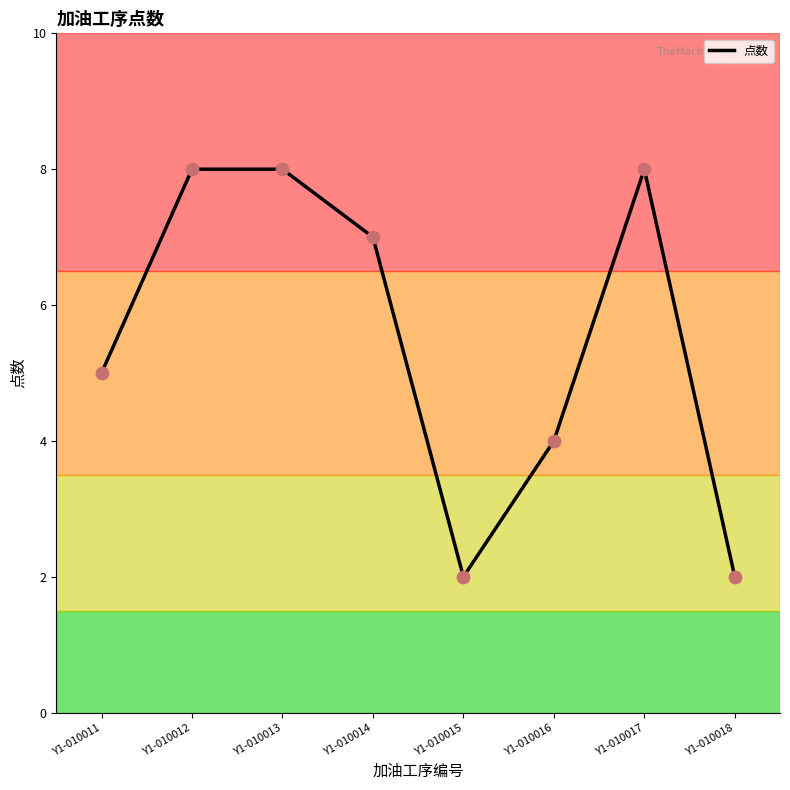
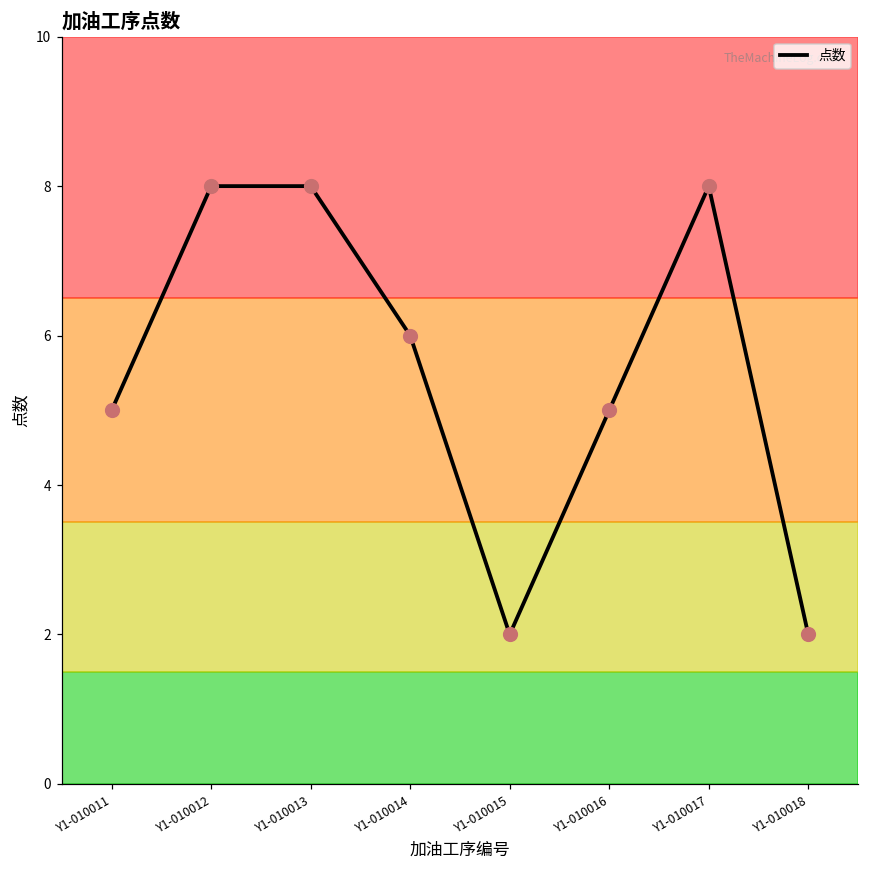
  {
    "Y1-010011": 5,
    "Y1-010012": 8,
    "Y1-010013": 8,
-   "Y1-010014": 7,
+   "Y1-010014": 6,
    "Y1-010015": 2,
-   "Y1-010016": 4,
+   "Y1-010016": 5,
    "Y1-010017": 8,
    "Y1-010018": 2
  }
